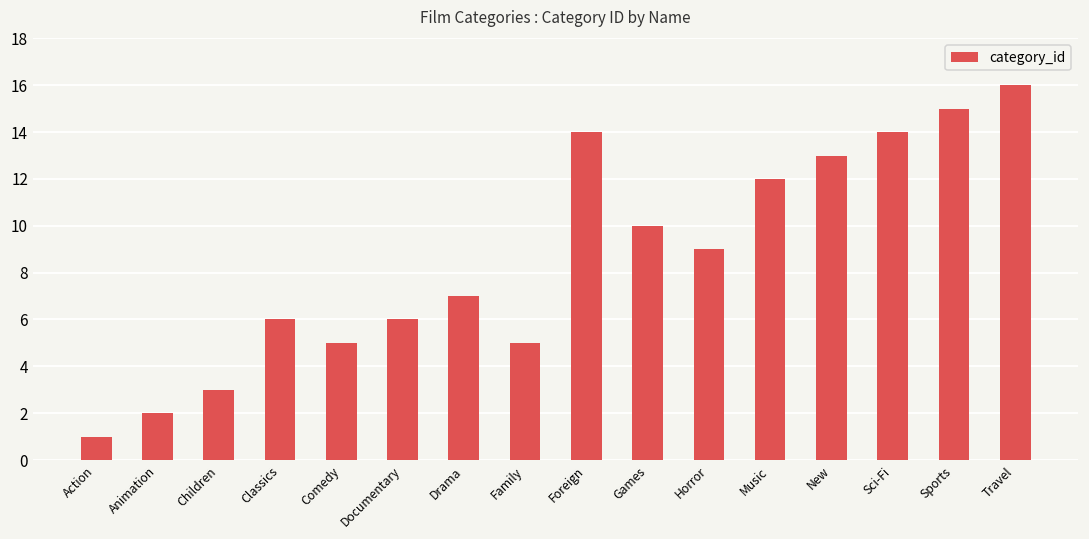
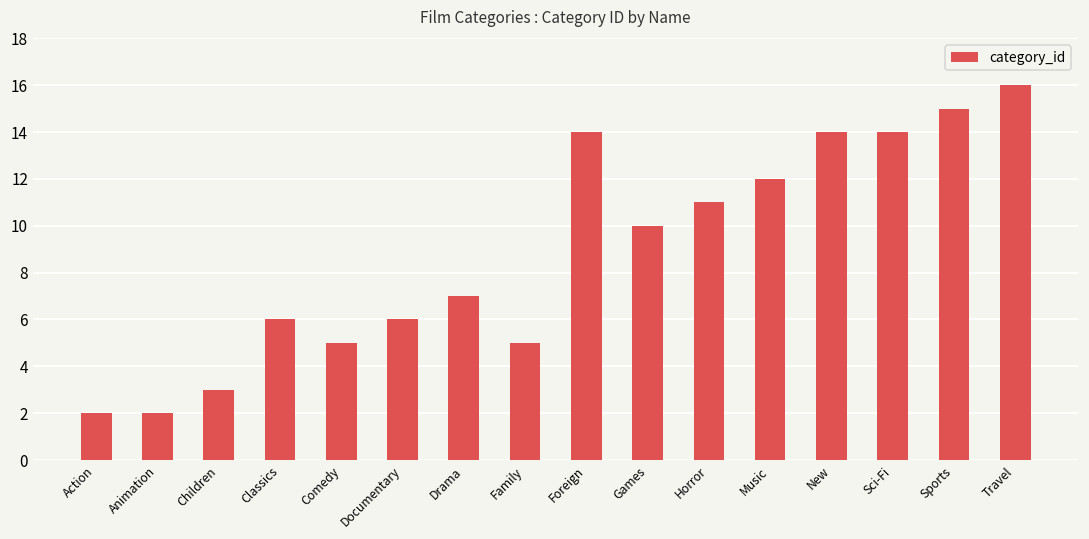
  {
-   "Action": 1,
+   "Action": 2,
    "Animation": 2,
    "Children": 3,
    "Classics": 6,
    "Comedy": 5,
    "Documentary": 6,
    "Drama": 7,
    "Family": 5,
    "Foreign": 14,
    "Games": 10,
-   "Horror": 9,
+   "Horror": 11,
    "Music": 12,
-   "New": 13,
+   "New": 14,
    "Sci-Fi": 14,
    "Sports": 15,
    "Travel": 16
  }
